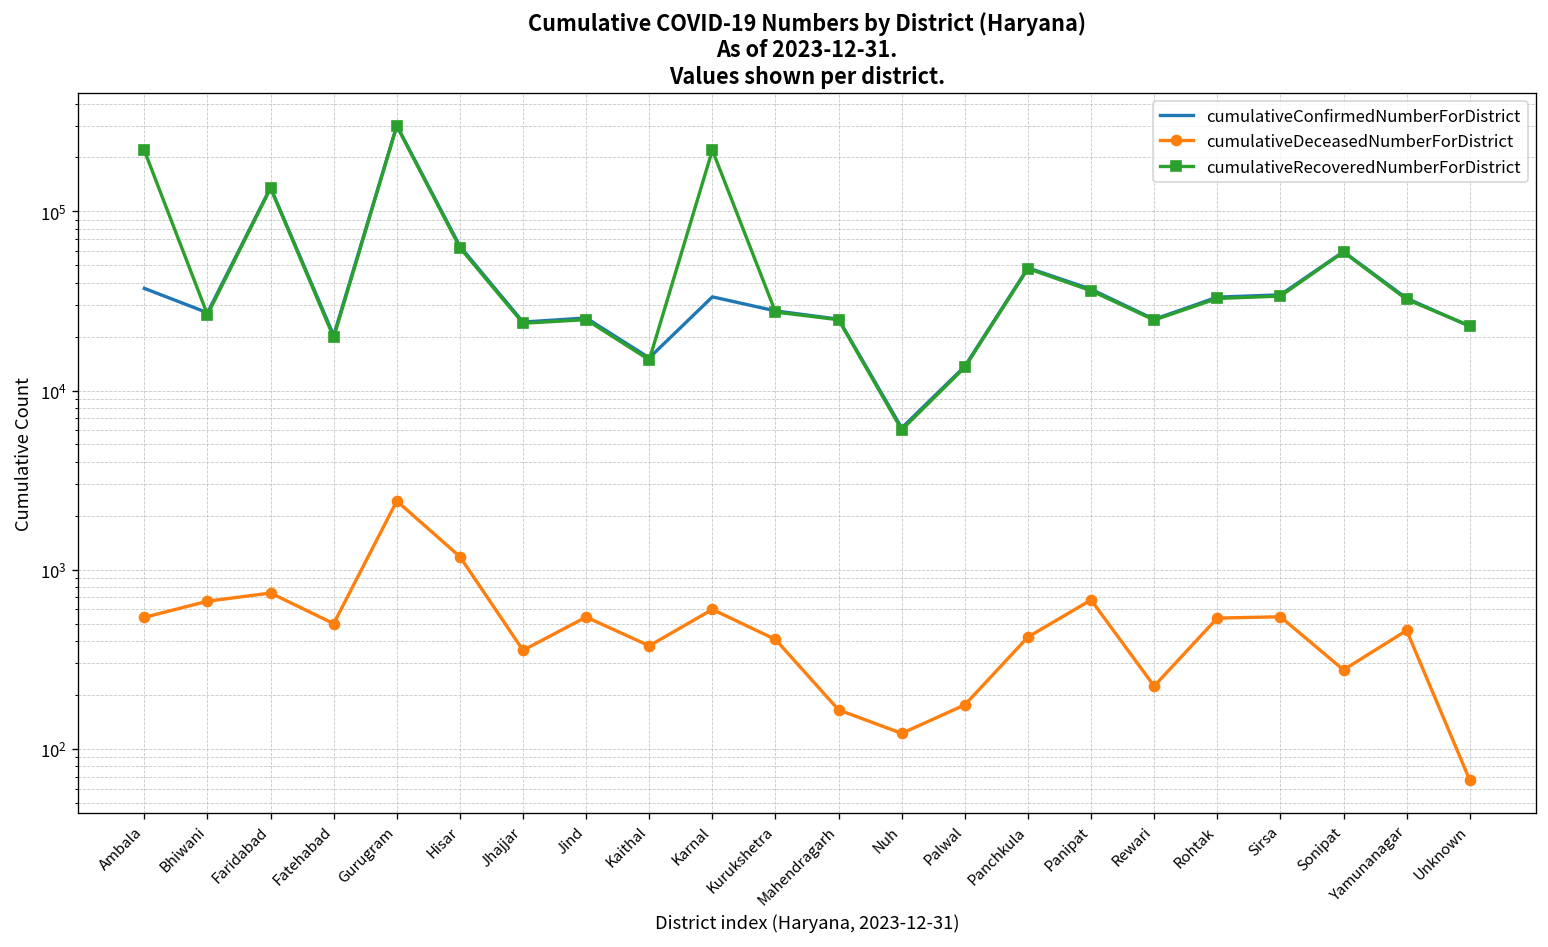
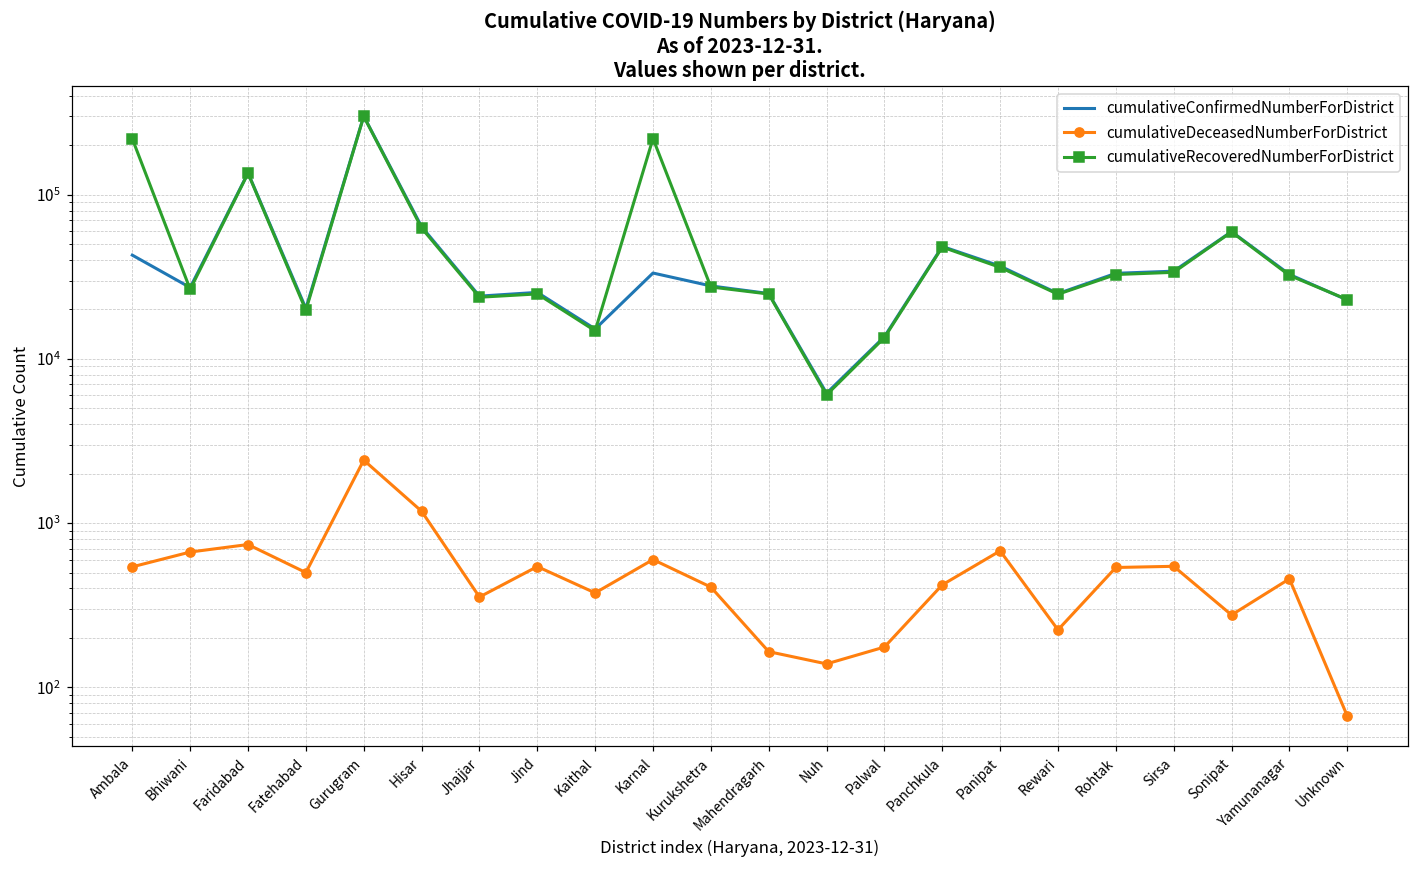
  {
    "cumulativeConfirmedNumberForDistrict": {
-     "Ambala": 37000,
+     "Ambala": 43000,
      "Karnal": 33000
    },
    "cumulativeDeceasedNumberForDistrict": {
      "Ambala": 540,
      "Bhiwani": 700,
      "Faridabad": 700,
      "Fatehabad": 500,
      "Gurugram": 2400,
      "Hisar": 1200,
      "Jhajjar": 360,
      "Jind": 540,
      "Kaithal": 380,
      "Karnal": 600,
      "Kurukshetra": 410,
      "Mahendragarh": 170,
-     "Nuh": 120,
+     "Nuh": 140,
      "Palwal": 180,
      "Panchkula": 420,
      "Panipat": 700,
      "Rewari": 220,
      "Rohtak": 540,
      "Sirsa": 550,
      "Sonipat": 280,
      "Yamunanagar": 460,
      "Unknown": 70
    },
    "cumulativeRecoveredNumberForDistrict": {
      "Ambala": 220000,
      "Karnal": 220000
    }
  }
